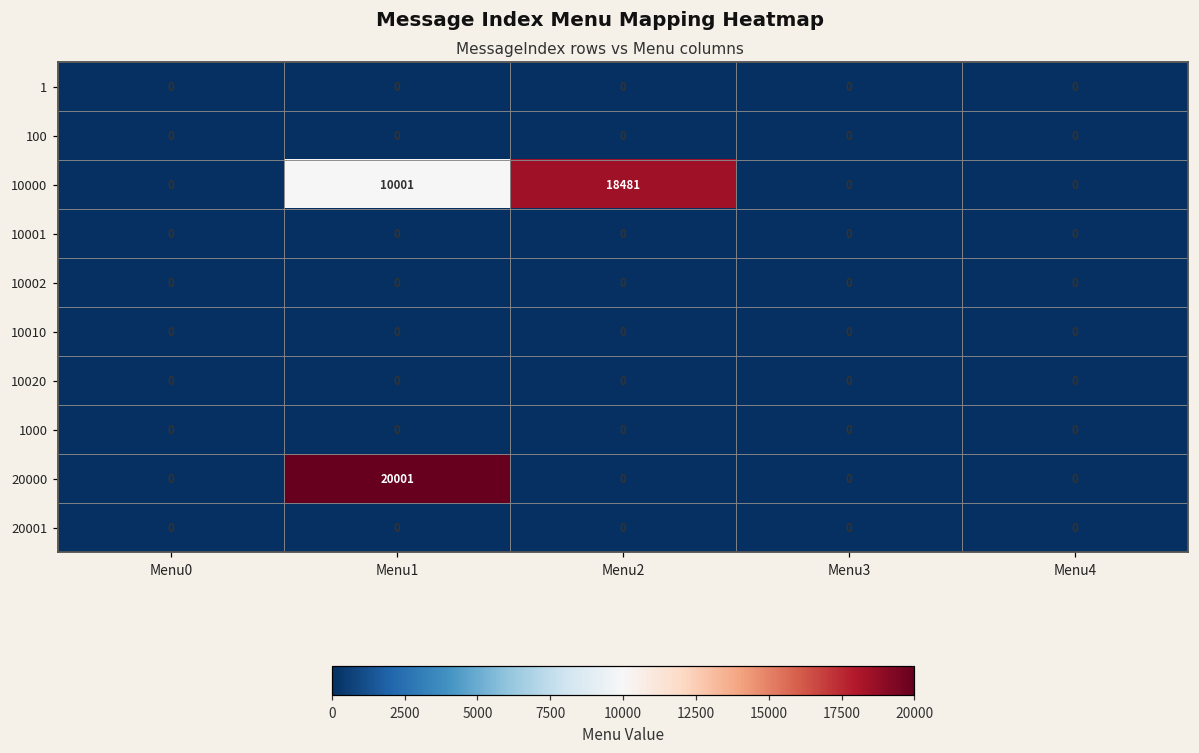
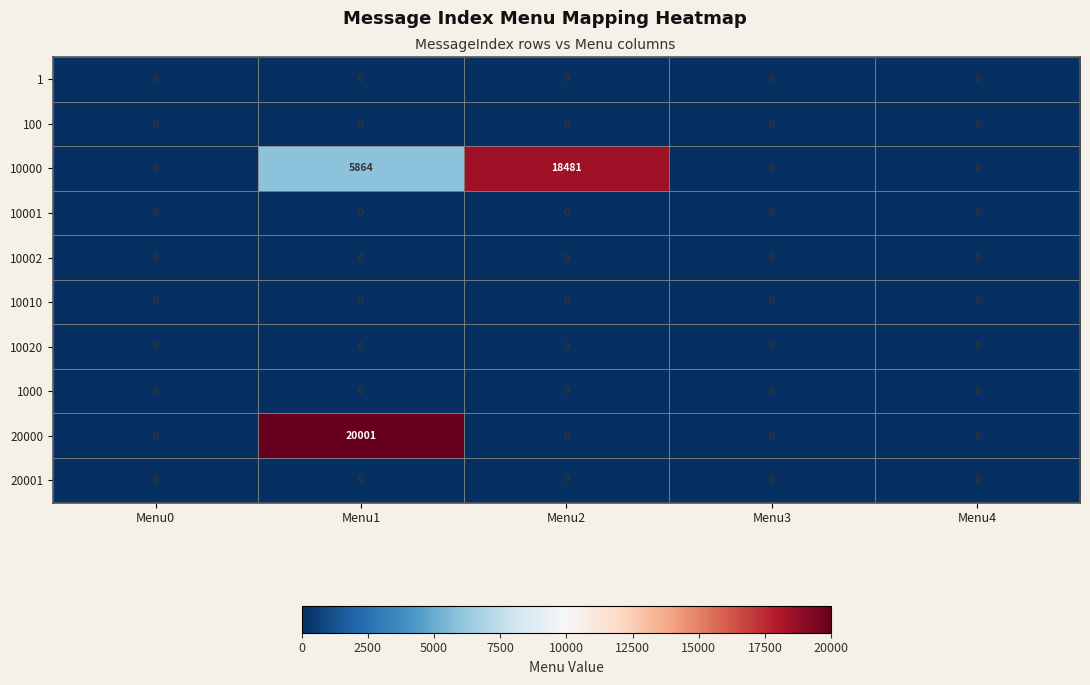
  {
    "10000": {
-     "Menu1": 10001,
+     "Menu1": 5864,
      "Menu2": 18481
    },
    "20000": {
      "Menu1": 20001
    }
  }
